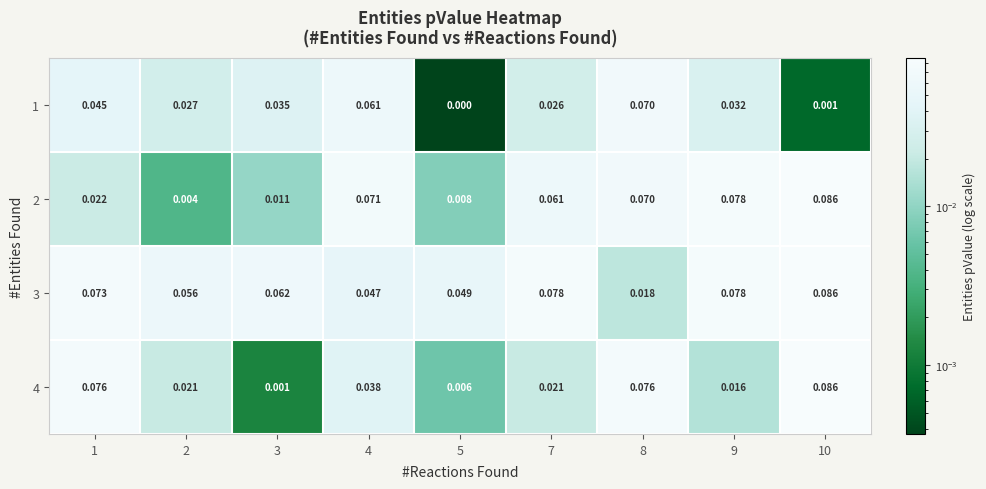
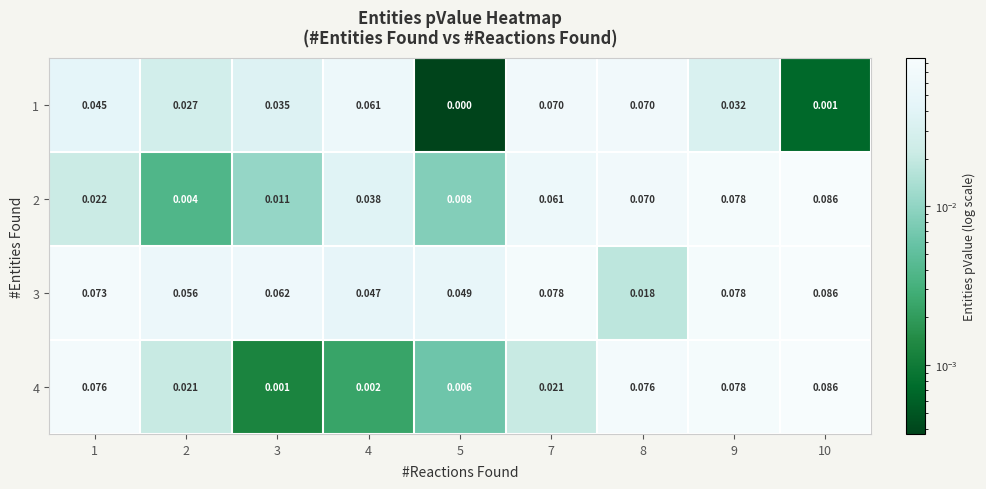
  {
    "1": {
      "1": 0.045,
      "2": 0.027,
      "3": 0.035,
      "4": 0.061,
      "5": 0.000,
-     "7": 0.026,
+     "7": 0.070,
      "8": 0.070,
      "9": 0.032,
      "10": 0.001
    },
    "2": {
      "1": 0.022,
      "2": 0.004,
      "3": 0.011,
-     "4": 0.071,
+     "4": 0.038,
      "5": 0.008,
      "7": 0.061,
      "8": 0.070,
      "9": 0.078,
      "10": 0.086
    },
    "3": {
      "1": 0.073,
      "2": 0.056,
      "3": 0.062,
      "4": 0.047,
      "5": 0.049,
      "7": 0.078,
      "8": 0.018,
      "9": 0.078,
      "10": 0.086
    },
    "4": {
      "1": 0.076,
      "2": 0.021,
      "3": 0.001,
-     "4": 0.038,
+     "4": 0.002,
      "5": 0.006,
      "7": 0.021,
      "8": 0.076,
-     "9": 0.016,
+     "9": 0.078,
      "10": 0.086
    }
  }
